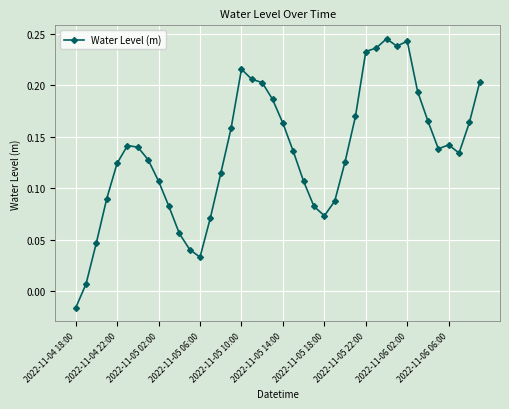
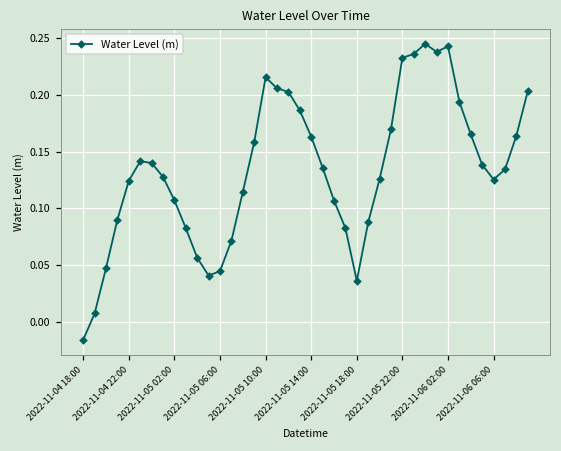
  {
    "2022-11-04 18:00": -0.016,
    "2022-11-04 22:00": 0.124,
    "2022-11-05 02:00": 0.107,
-   "2022-11-05 06:00": 0.033,
+   "2022-11-05 06:00": 0.045,
    "2022-11-05 10:00": 0.216,
    "2022-11-05 14:00": 0.163,
-   "2022-11-05 18:00": 0.073,
+   "2022-11-05 18:00": 0.036,
    "2022-11-05 22:00": 0.233,
    "2022-11-06 02:00": 0.243,
-   "2022-11-06 06:00": 0.142
+   "2022-11-06 06:00": 0.125
  }
